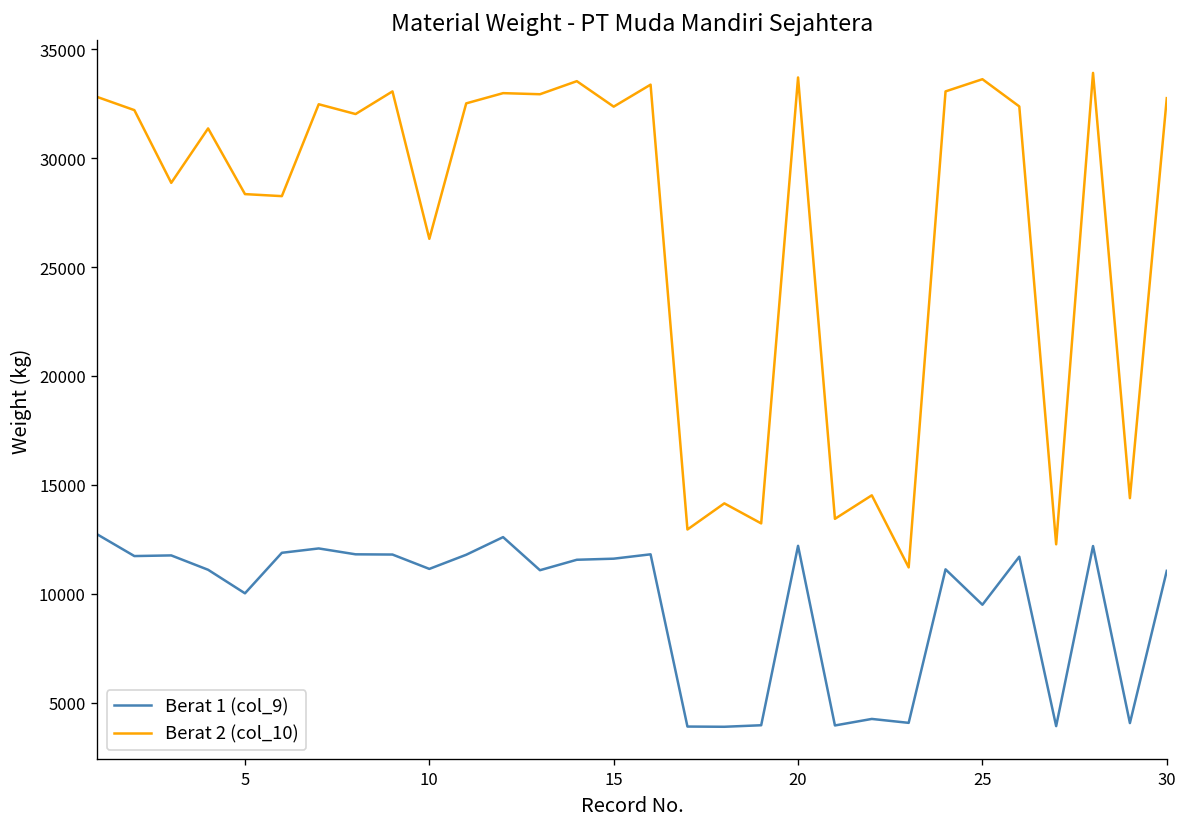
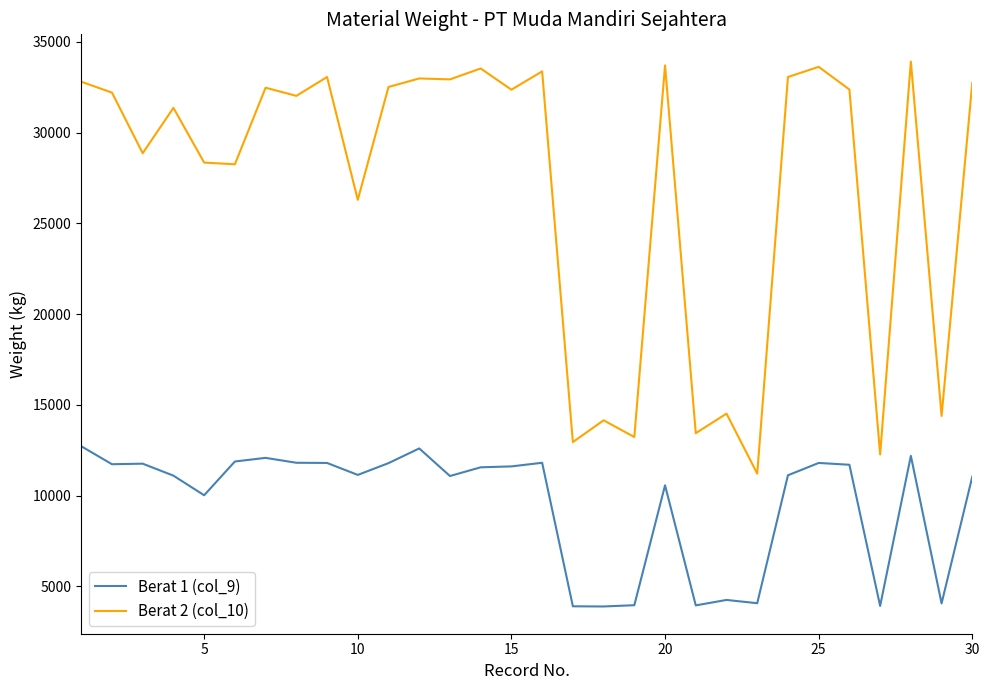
  {
    "Berat 1 (col_9)": {
      "5": 10000,
      "10": 11100,
      "15": 11600,
-     "20": 12200,
-     "25": 9500,
+     "20": 10600,
+     "25": 11800,
      "30": 11100
    },
    "Berat 2 (col_10)": {
      "5": 28400,
      "10": 26300,
      "15": 32400,
      "20": 33700,
      "25": 33600,
      "30": 32800
    }
  }
